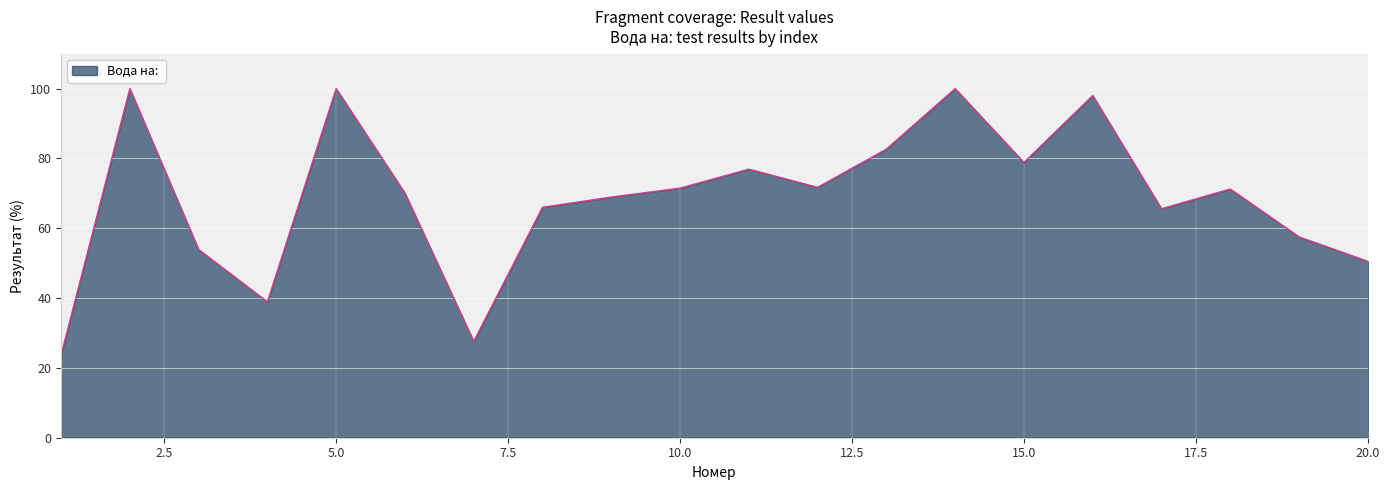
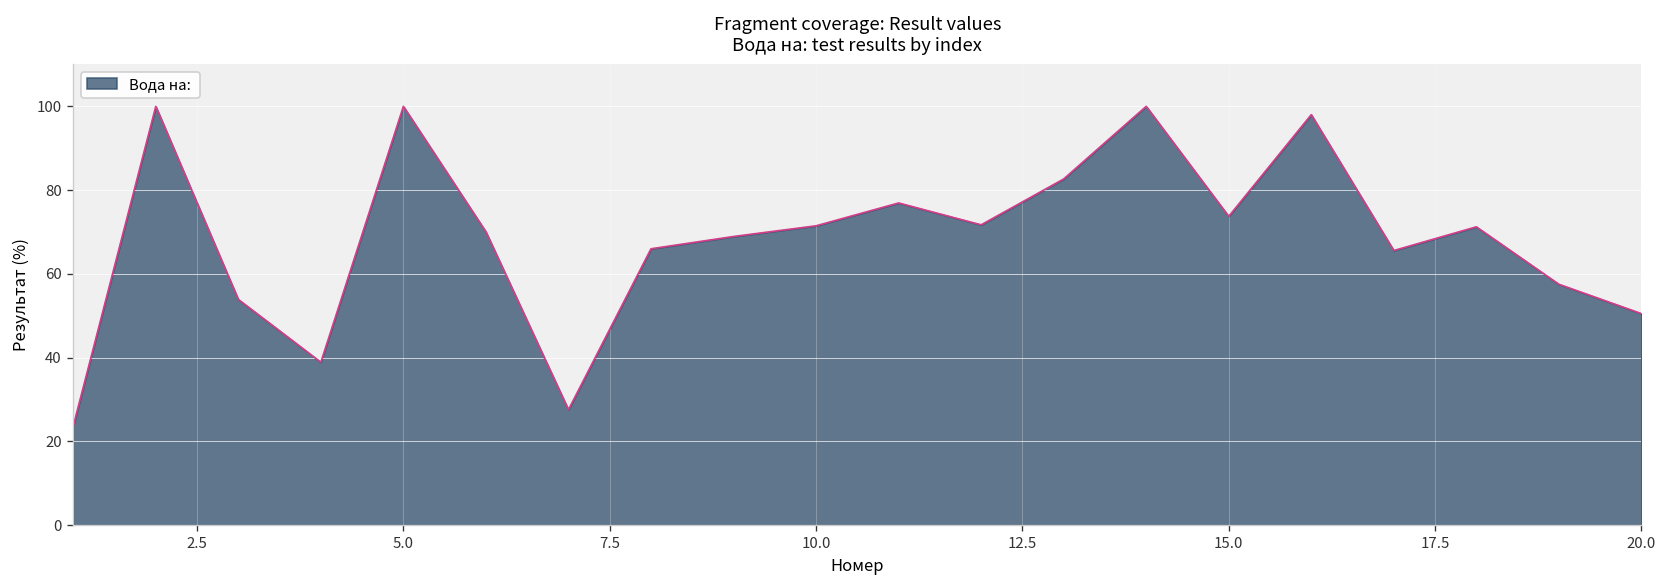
  {
    "5.0": 100,
    "10.0": 71,
-   "15.0": 79,
+   "15.0": 74,
    "20.0": 51
  }
